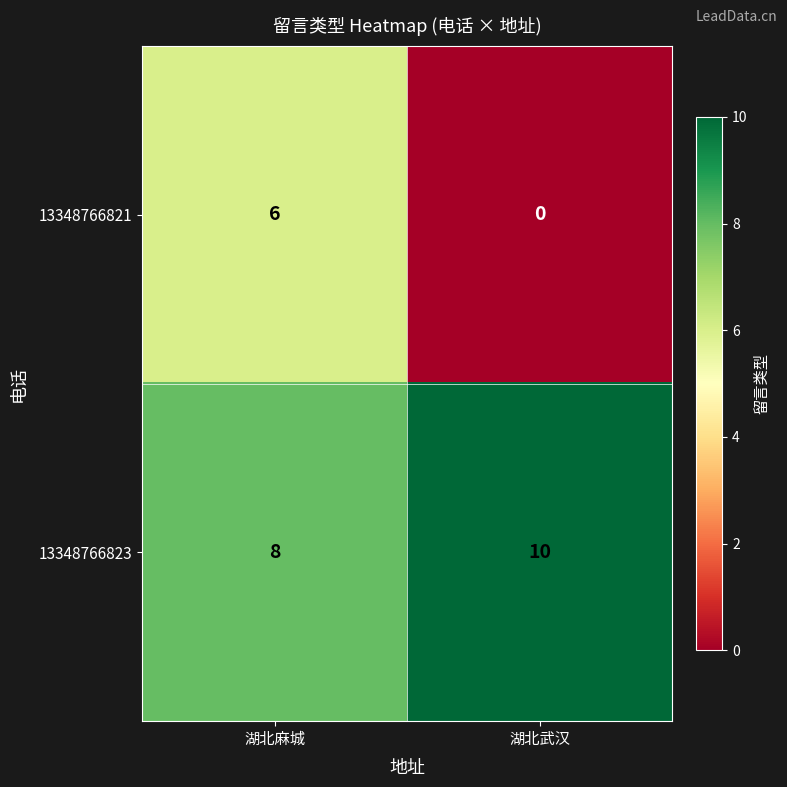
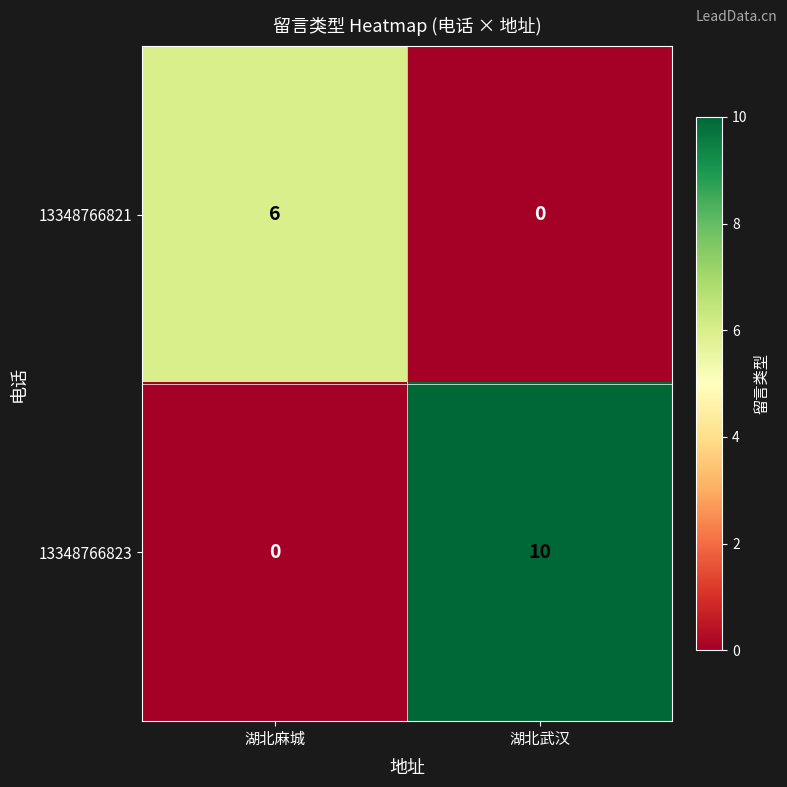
  {
    "13348766821": {
      "湖北麻城": 6,
      "湖北武汉": 0
    },
    "13348766823": {
-     "湖北麻城": 8,
+     "湖北麻城": 0,
      "湖北武汉": 10
    }
  }
